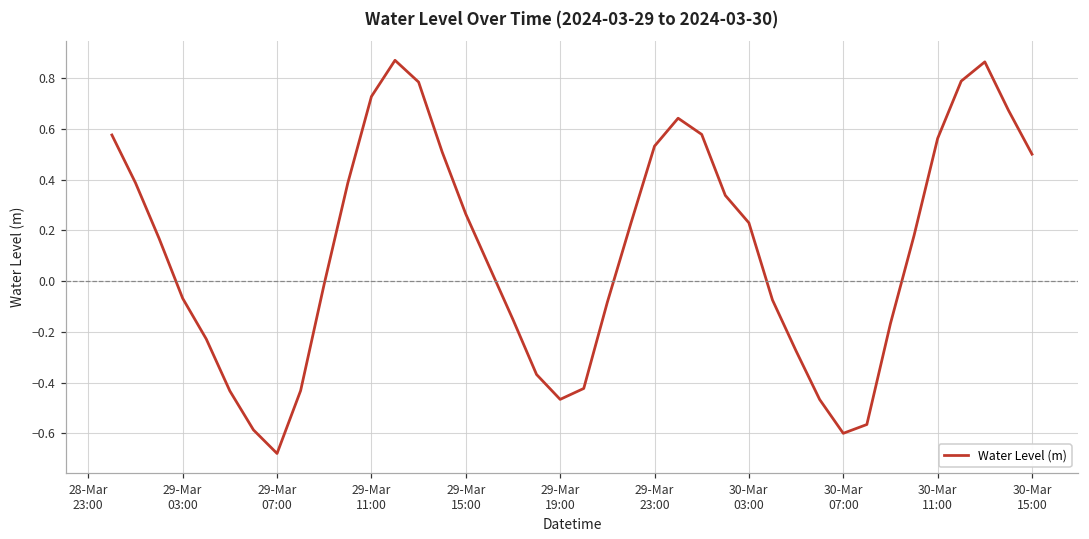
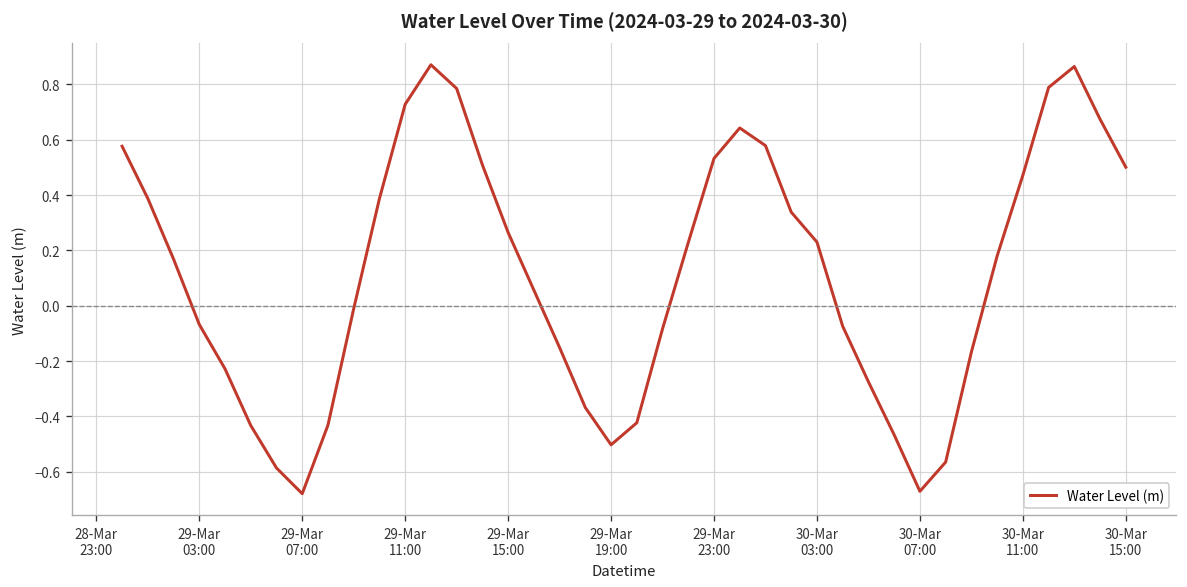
  {
    "29-Mar 03:00": -0.07,
    "29-Mar 07:00": -0.68,
    "29-Mar 11:00": 0.73,
    "29-Mar 15:00": 0.26,
-   "29-Mar 19:00": -0.47,
+   "29-Mar 19:00": -0.50,
    "29-Mar 23:00": 0.53,
    "30-Mar 03:00": 0.23,
-   "30-Mar 07:00": -0.60,
-   "30-Mar 11:00": 0.56,
+   "30-Mar 07:00": -0.67,
+   "30-Mar 11:00": 0.47,
    "30-Mar 15:00": 0.50
  }
